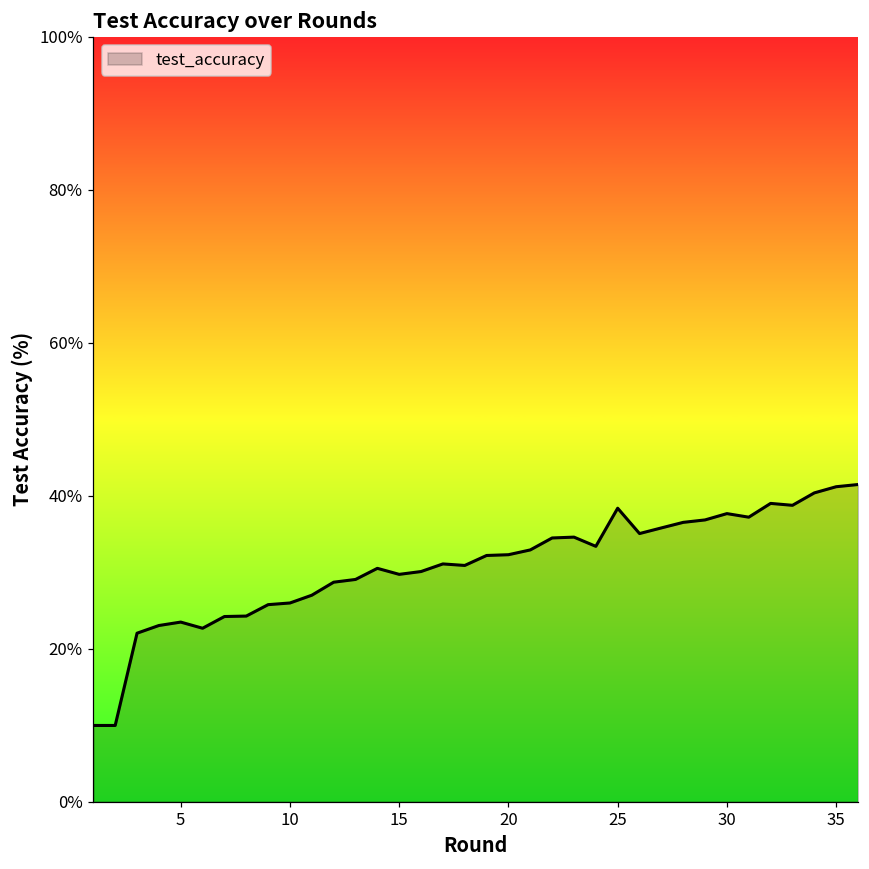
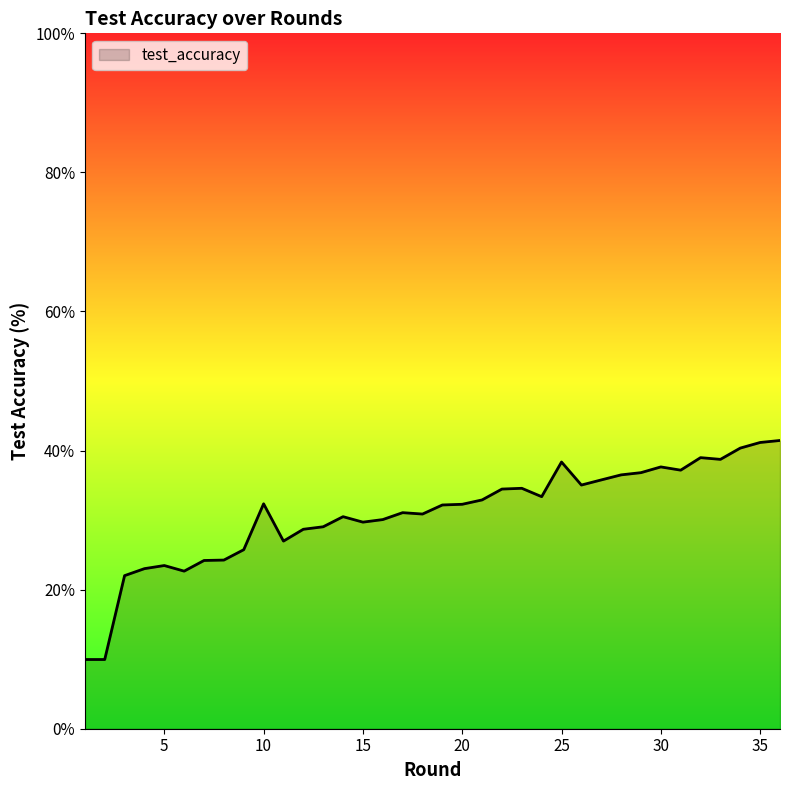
  {
    "5": "23%",
-   "10": "26%",
+   "10": "32%",
    "15": "30%",
    "20": "32%",
    "25": "38%",
    "30": "38%",
    "35": "41%"
  }
